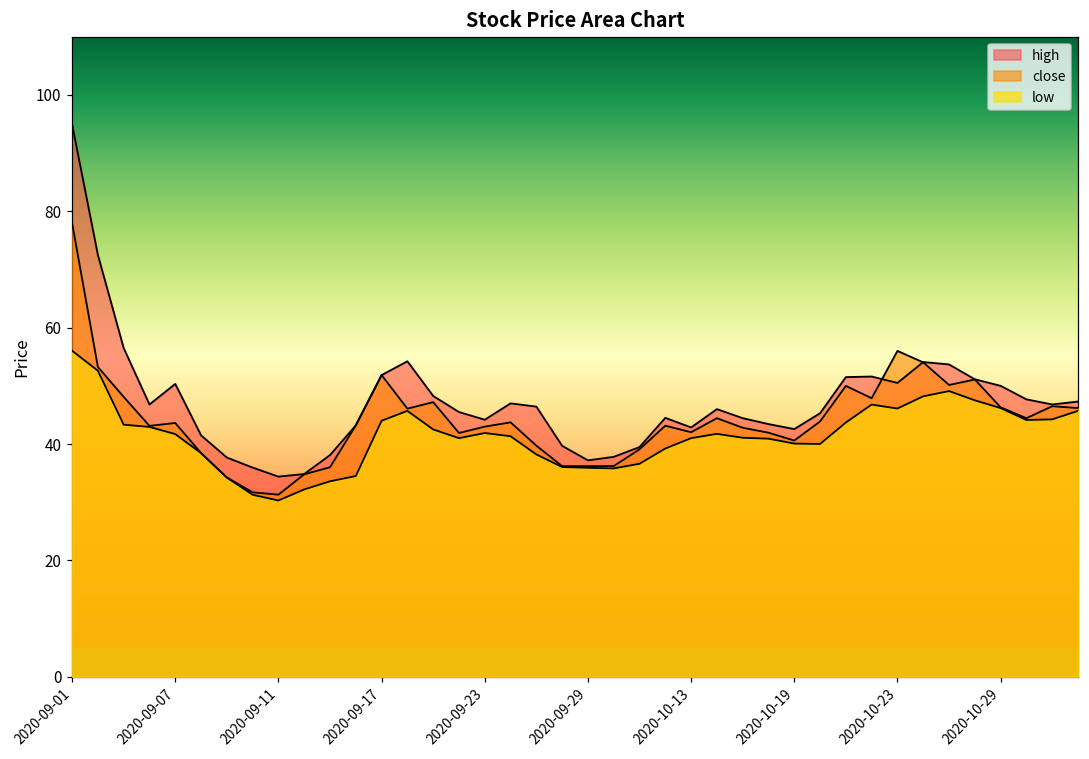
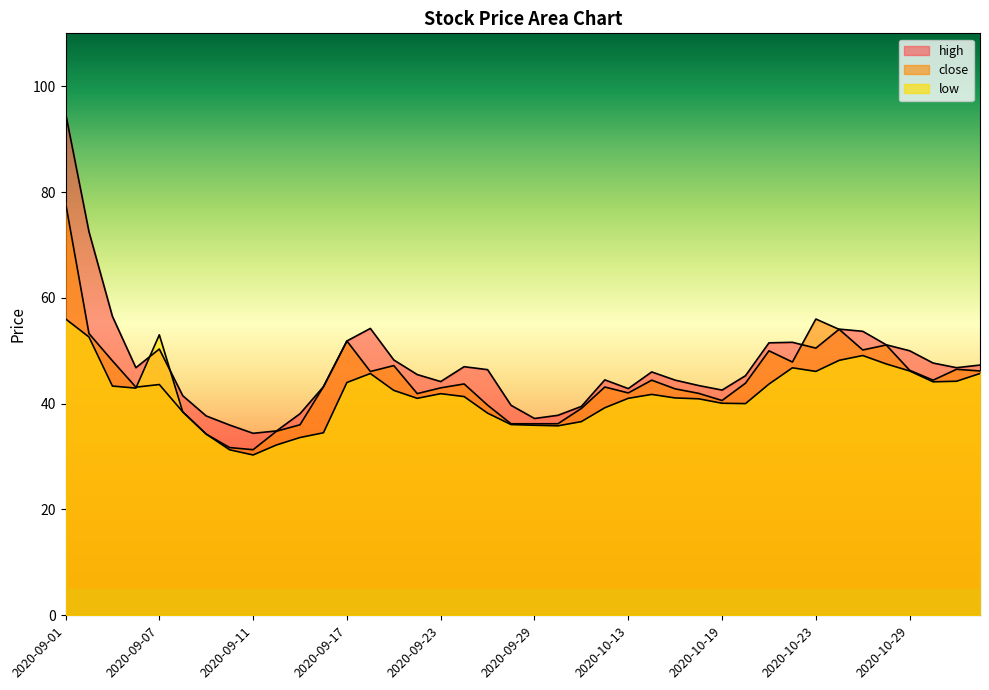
  {
    "high": {
      "2020-09-01": 95,
      "2020-09-07": 50,
      "2020-09-11": 34,
      "2020-09-23": 44,
      "2020-09-29": 37,
      "2020-10-13": 43,
      "2020-10-19": 43,
      "2020-10-23": 51,
      "2020-10-29": 50
    },
    "close": {
      "2020-09-01": 78,
      "2020-09-07": 44,
      "2020-09-11": 31,
      "2020-09-23": 43,
      "2020-10-13": 42,
      "2020-10-19": 41,
      "2020-10-23": 56
    },
    "low": {
      "2020-09-01": 56,
-     "2020-09-07": 42,
+     "2020-09-07": 53,
      "2020-09-11": 30,
      "2020-09-17": 44,
      "2020-09-23": 42,
      "2020-10-13": 41,
      "2020-10-19": 40,
      "2020-10-23": 46
    }
  }
